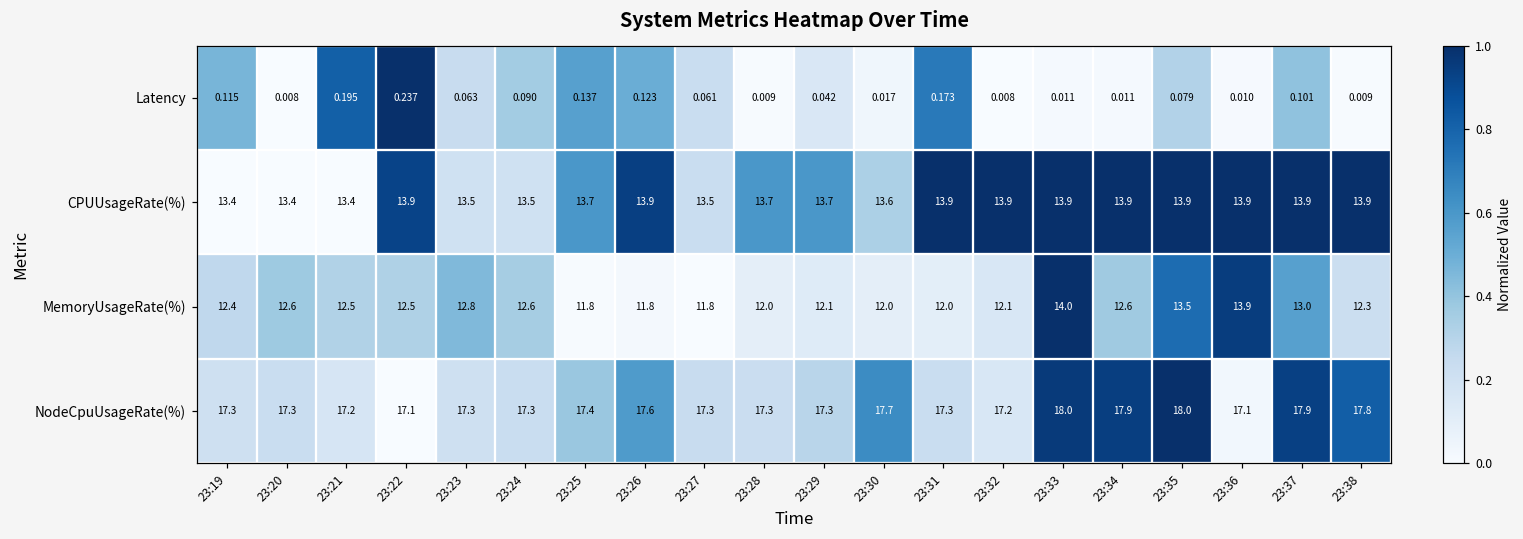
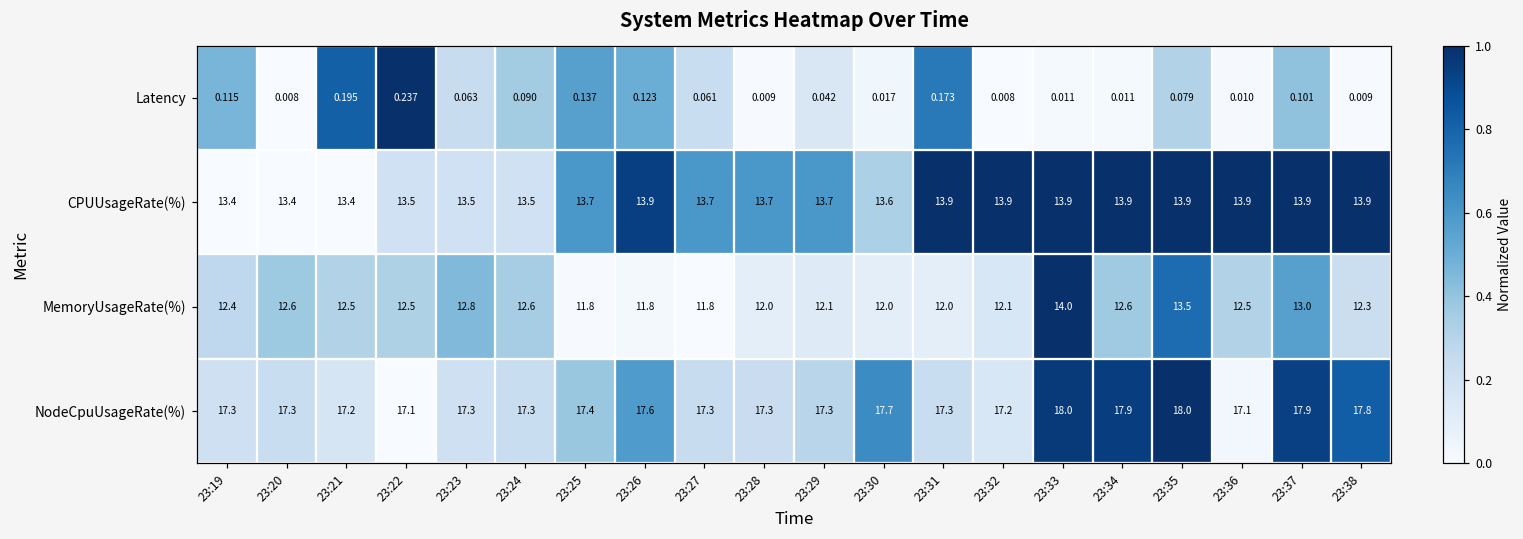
  {
    "Latency": {
      "23:19": 0.115,
      "23:20": 0.008,
      "23:21": 0.195,
      "23:22": 0.237,
      "23:23": 0.063,
      "23:24": 0.090,
      "23:25": 0.137,
      "23:26": 0.123,
      "23:27": 0.061,
      "23:28": 0.009,
      "23:29": 0.042,
      "23:30": 0.017,
      "23:31": 0.173,
      "23:32": 0.008,
      "23:33": 0.011,
      "23:34": 0.011,
      "23:35": 0.079,
      "23:36": 0.010,
      "23:37": 0.101,
      "23:38": 0.009
    },
    "CPUUsageRate(%)": {
      "23:19": 13.4,
      "23:20": 13.4,
      "23:21": 13.4,
-     "23:22": 13.9,
+     "23:22": 13.5,
      "23:23": 13.5,
      "23:24": 13.5,
      "23:25": 13.7,
      "23:26": 13.9,
-     "23:27": 13.5,
+     "23:27": 13.7,
      "23:28": 13.7,
      "23:29": 13.7,
      "23:30": 13.6,
      "23:31": 13.9,
      "23:32": 13.9,
      "23:33": 13.9,
      "23:34": 13.9,
      "23:35": 13.9,
      "23:36": 13.9,
      "23:37": 13.9,
      "23:38": 13.9
    },
    "MemoryUsageRate(%)": {
      "23:19": 12.4,
      "23:20": 12.6,
      "23:21": 12.5,
      "23:22": 12.5,
      "23:23": 12.8,
      "23:24": 12.6,
      "23:25": 11.8,
      "23:26": 11.8,
      "23:27": 11.8,
      "23:28": 12.0,
      "23:29": 12.1,
      "23:30": 12.0,
      "23:31": 12.0,
      "23:32": 12.1,
      "23:33": 14.0,
      "23:34": 12.6,
      "23:35": 13.5,
-     "23:36": 13.9,
+     "23:36": 12.5,
      "23:37": 13.0,
      "23:38": 12.3
    },
    "NodeCpuUsageRate(%)": {
      "23:19": 17.3,
      "23:20": 17.3,
      "23:21": 17.2,
      "23:22": 17.1,
      "23:23": 17.3,
      "23:24": 17.3,
      "23:25": 17.4,
      "23:26": 17.6,
      "23:27": 17.3,
      "23:28": 17.3,
      "23:29": 17.3,
      "23:30": 17.7,
      "23:31": 17.3,
      "23:32": 17.2,
      "23:33": 18.0,
      "23:34": 17.9,
      "23:35": 18.0,
      "23:36": 17.1,
      "23:37": 17.9,
      "23:38": 17.8
    }
  }
